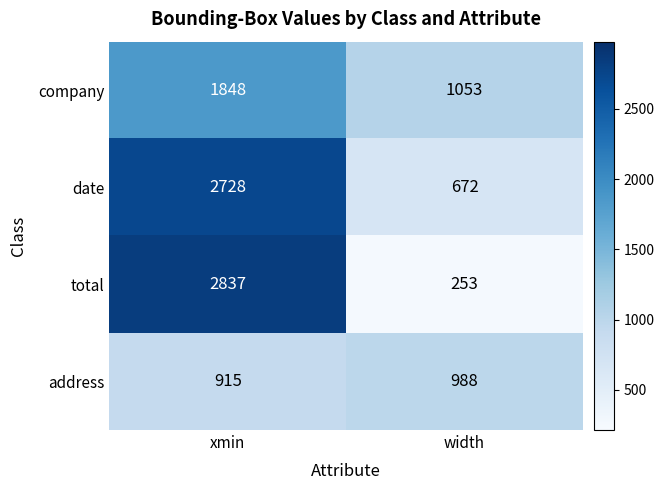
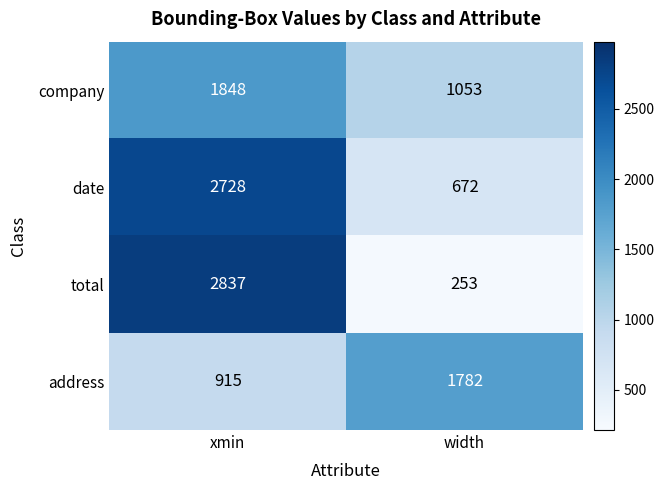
  {
    "company": {
      "xmin": 1848,
      "width": 1053
    },
    "date": {
      "xmin": 2728,
      "width": 672
    },
    "total": {
      "xmin": 2837,
      "width": 253
    },
    "address": {
      "xmin": 915,
-     "width": 988
+     "width": 1782
    }
  }
